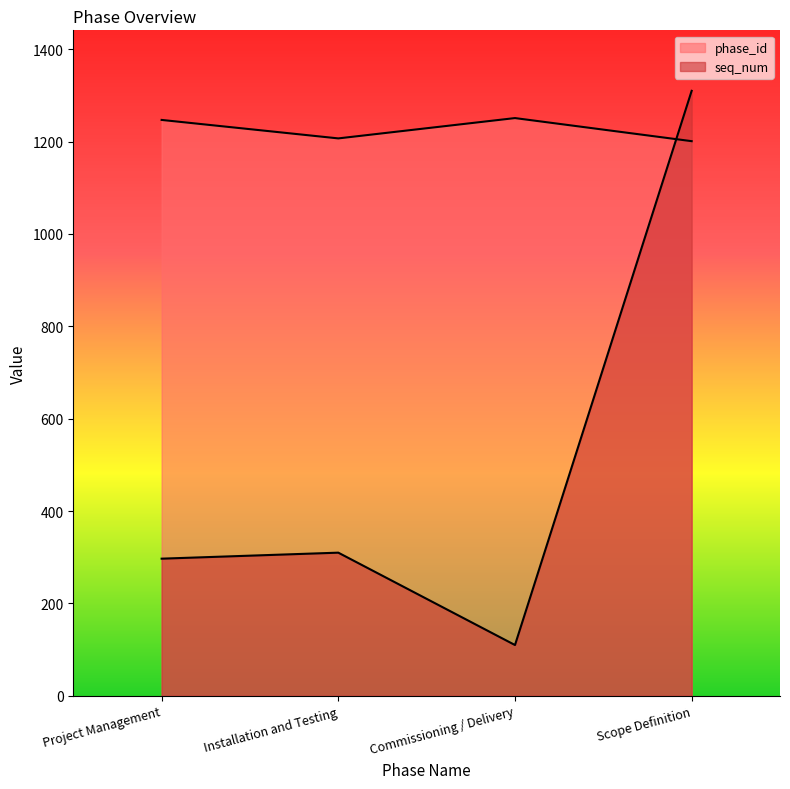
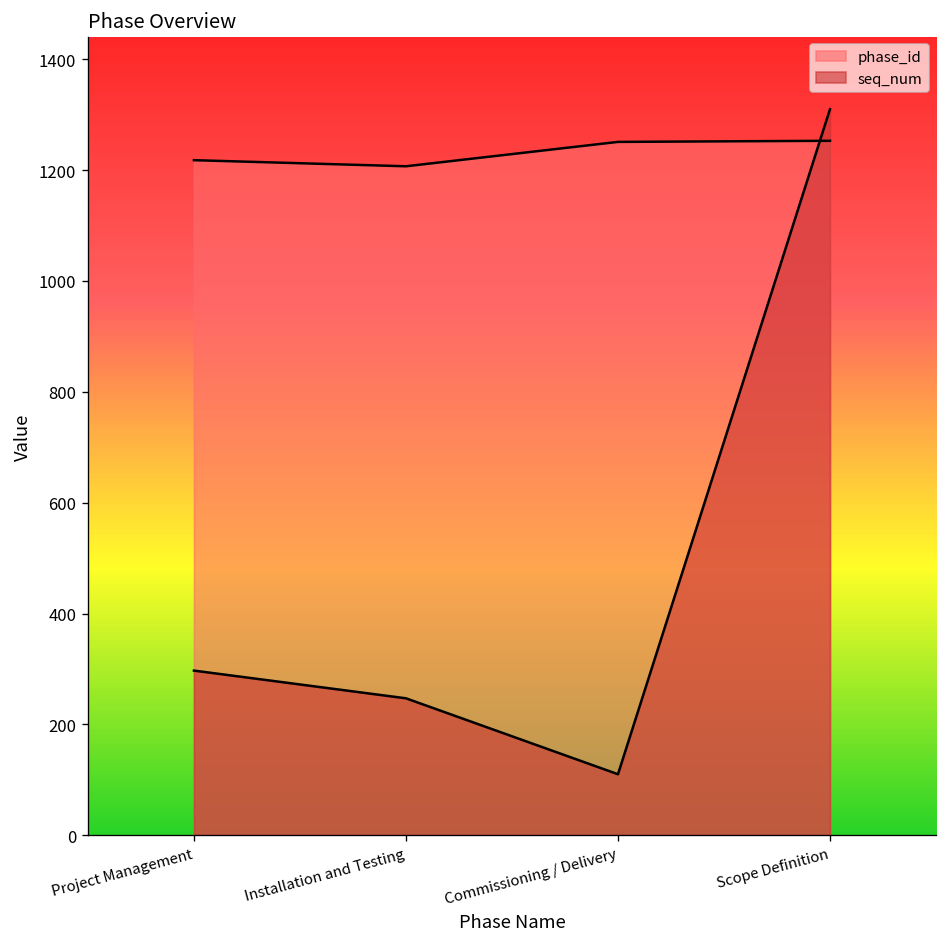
  {
    "phase_id": {
-     "Project Management": 1250,
+     "Project Management": 1220,
      "Installation and Testing": 1210,
      "Commissioning / Delivery": 1250,
-     "Scope Definition": 1200
+     "Scope Definition": 1250
    },
    "seq_num": {
      "Project Management": 300,
-     "Installation and Testing": 310,
+     "Installation and Testing": 250,
      "Commissioning / Delivery": 110,
      "Scope Definition": 1310
    }
  }
